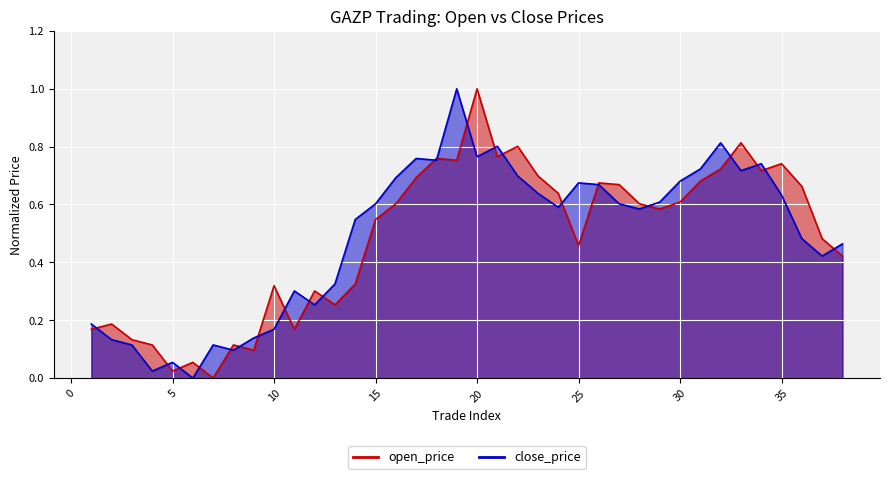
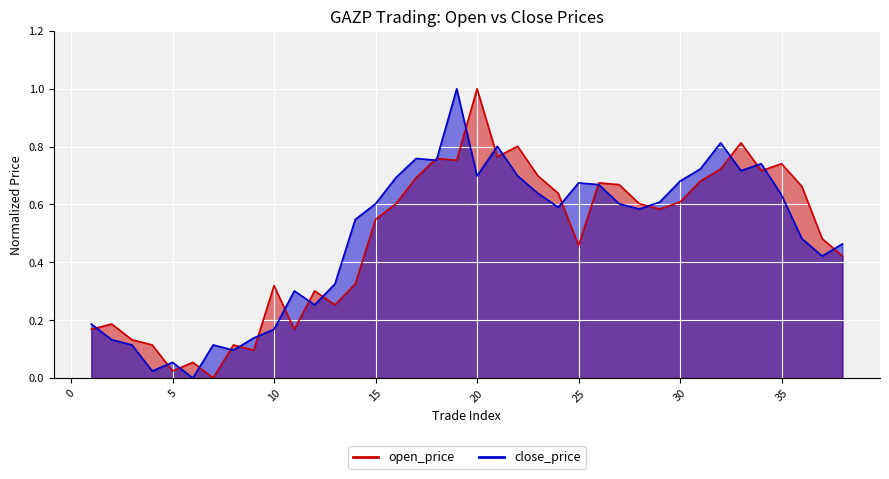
  {
    "open_price": {
      "5": 0.02,
      "10": 0.32,
      "15": 0.55,
      "20": 1.00,
      "25": 0.46,
      "30": 0.61,
      "35": 0.74
    },
    "close_price": {
      "5": 0.05,
      "10": 0.17,
      "15": 0.60,
-     "20": 0.77,
+     "20": 0.70,
      "25": 0.67,
      "30": 0.68,
      "35": 0.63
    }
  }
